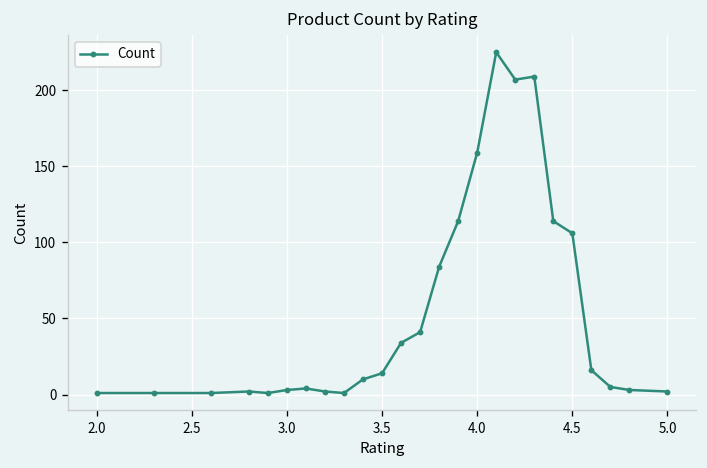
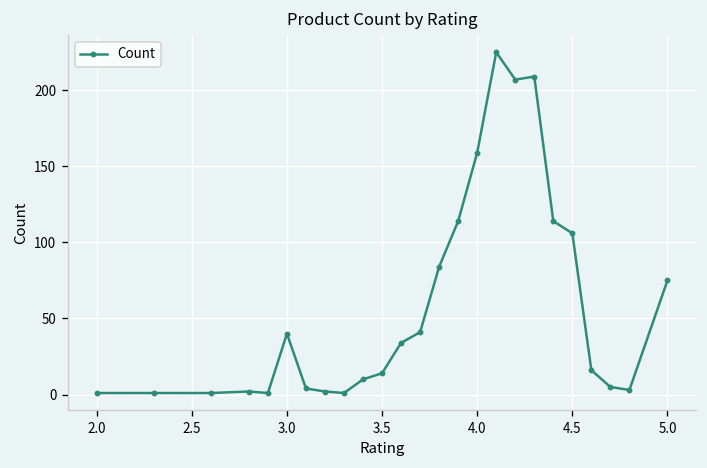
  {
    "2.0": 1,
-   "3.0": 3,
+   "3.0": 40,
    "3.5": 14,
    "4.0": 159,
    "4.5": 106,
-   "5.0": 2
+   "5.0": 75
  }
